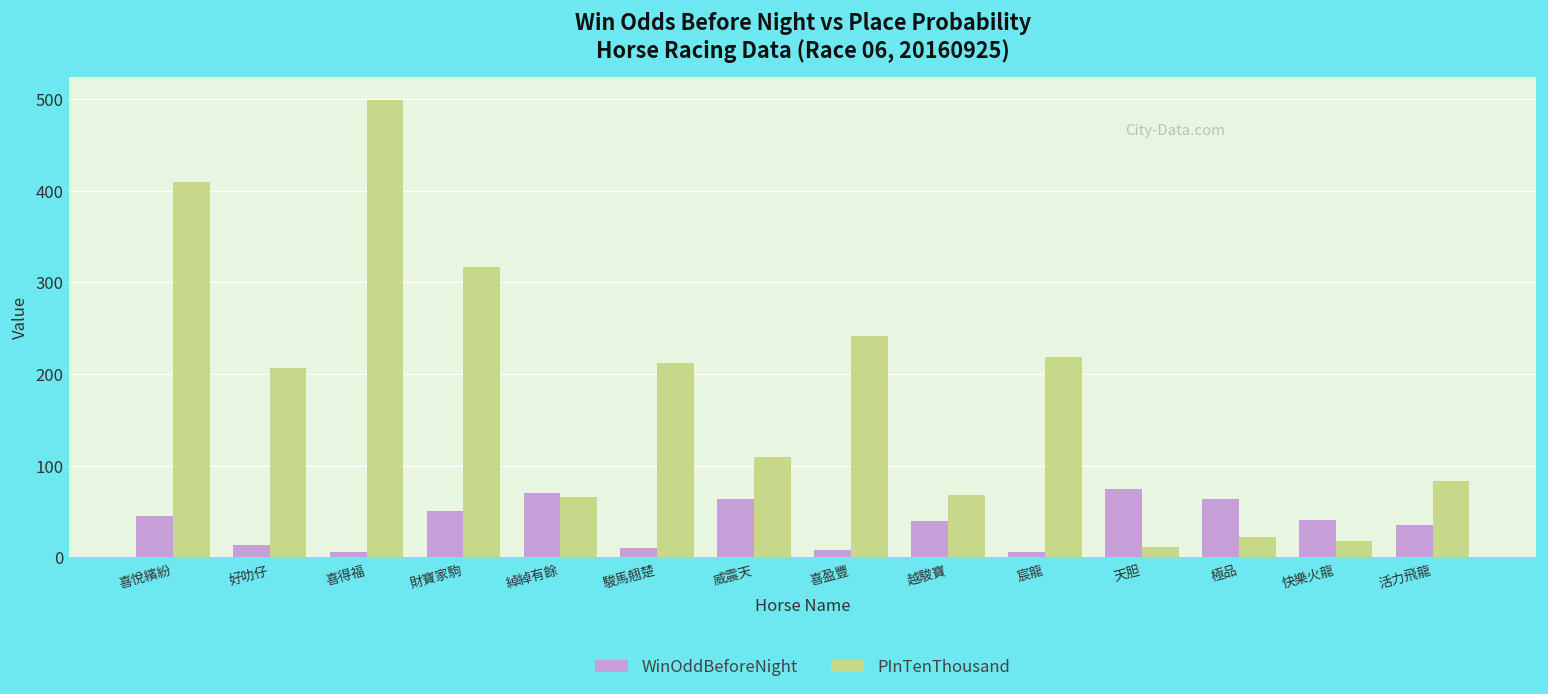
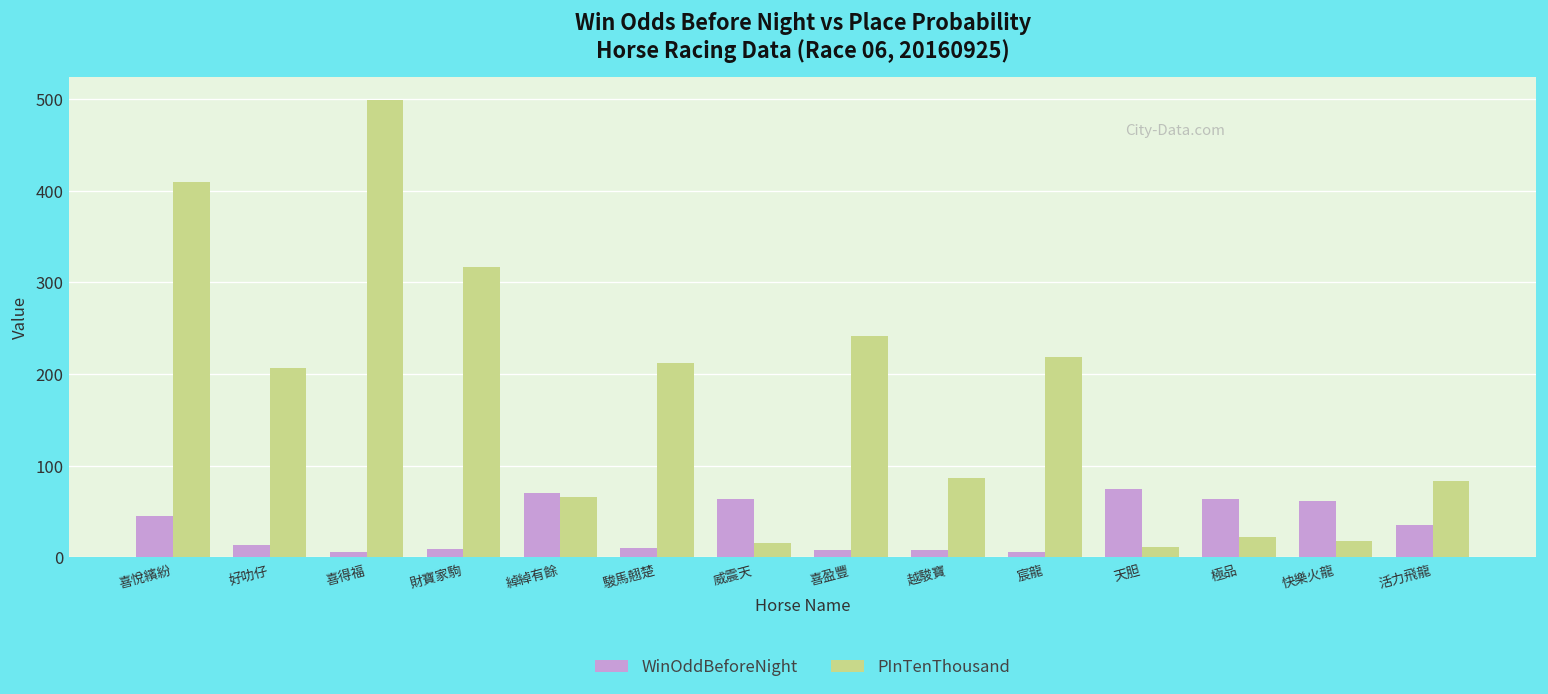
  {
    "WinOddBeforeNight": {
      "喜悅繽紛": 40,
      "好叻仔": 10,
      "喜得福": 10,
-     "財寶家駒": 50,
+     "財寶家駒": 10,
      "綽綽有餘": 70,
      "駿馬翹楚": 10,
      "威震天": 60,
      "喜盈豐": 10,
-     "越駿寶": 40,
+     "越駿寶": 10,
      "宸龍": 10,
      "天胆": 70,
      "極品": 60,
-     "快樂火龍": 40,
+     "快樂火龍": 60,
      "活力飛龍": 40
    },
    "PInTenThousand": {
      "喜悅繽紛": 410,
      "好叻仔": 210,
      "喜得福": 500,
      "財寶家駒": 320,
      "綽綽有餘": 70,
      "駿馬翹楚": 210,
-     "威震天": 110,
+     "威震天": 20,
      "喜盈豐": 240,
-     "越駿寶": 70,
+     "越駿寶": 90,
      "宸龍": 220,
      "天胆": 10,
      "極品": 20,
      "快樂火龍": 20,
      "活力飛龍": 80
    }
  }
